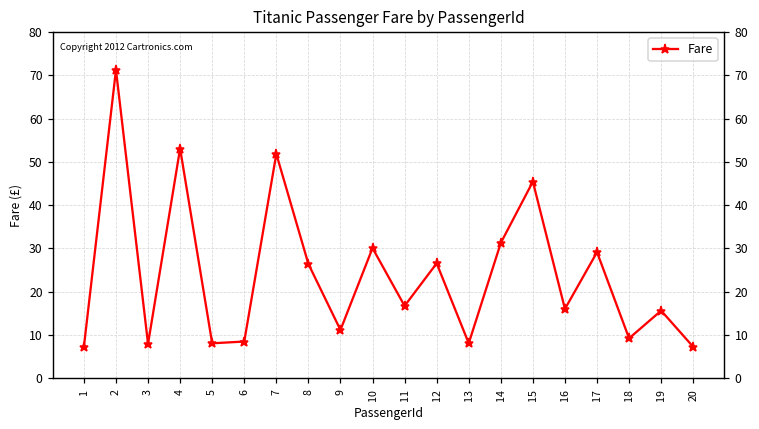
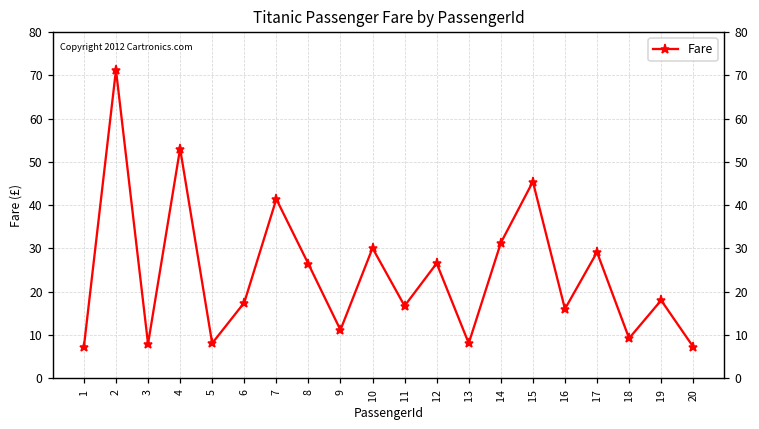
  {
    "1": 7,
    "3": 8,
    "4": 53,
    "5": 8,
-   "6": 8,
-   "7": 52,
+   "6": 17,
+   "7": 41,
    "8": 26,
    "9": 11,
    "10": 30,
    "11": 17,
    "12": 27,
    "13": 8,
    "14": 31,
    "15": 45,
    "16": 16,
    "17": 29,
    "18": 9,
-   "19": 16,
+   "19": 18,
    "20": 7
  }
